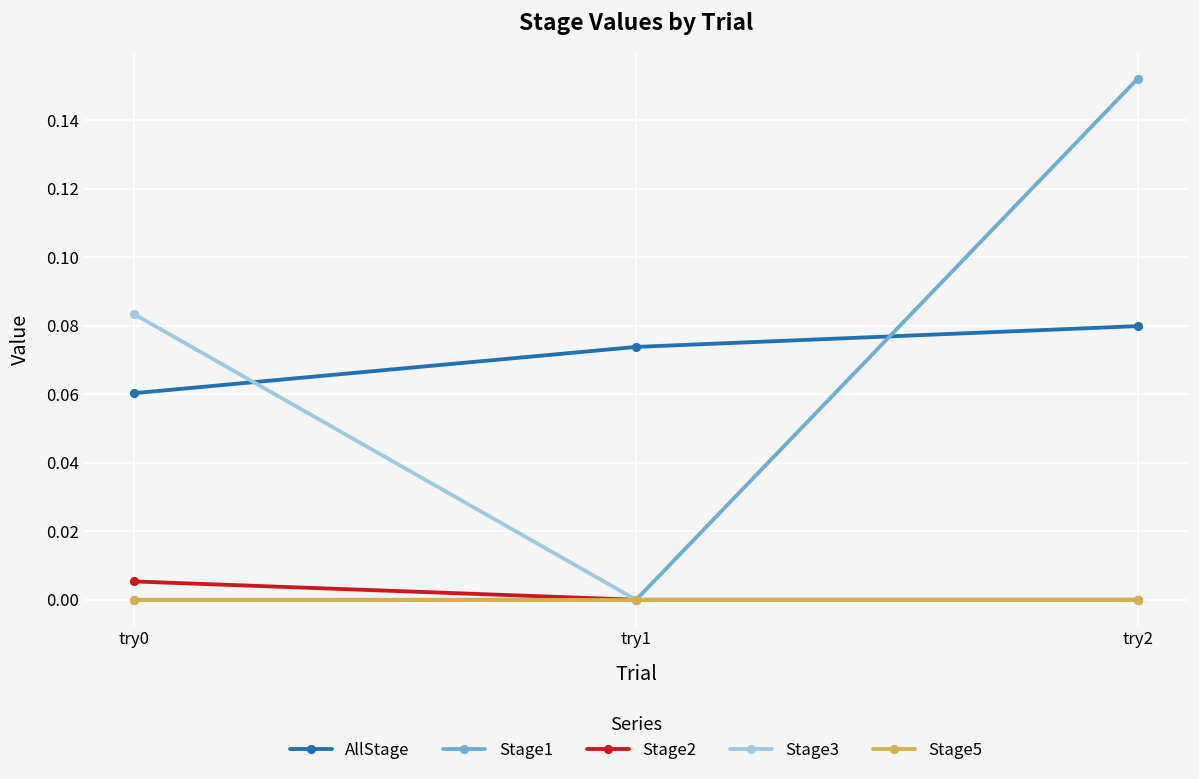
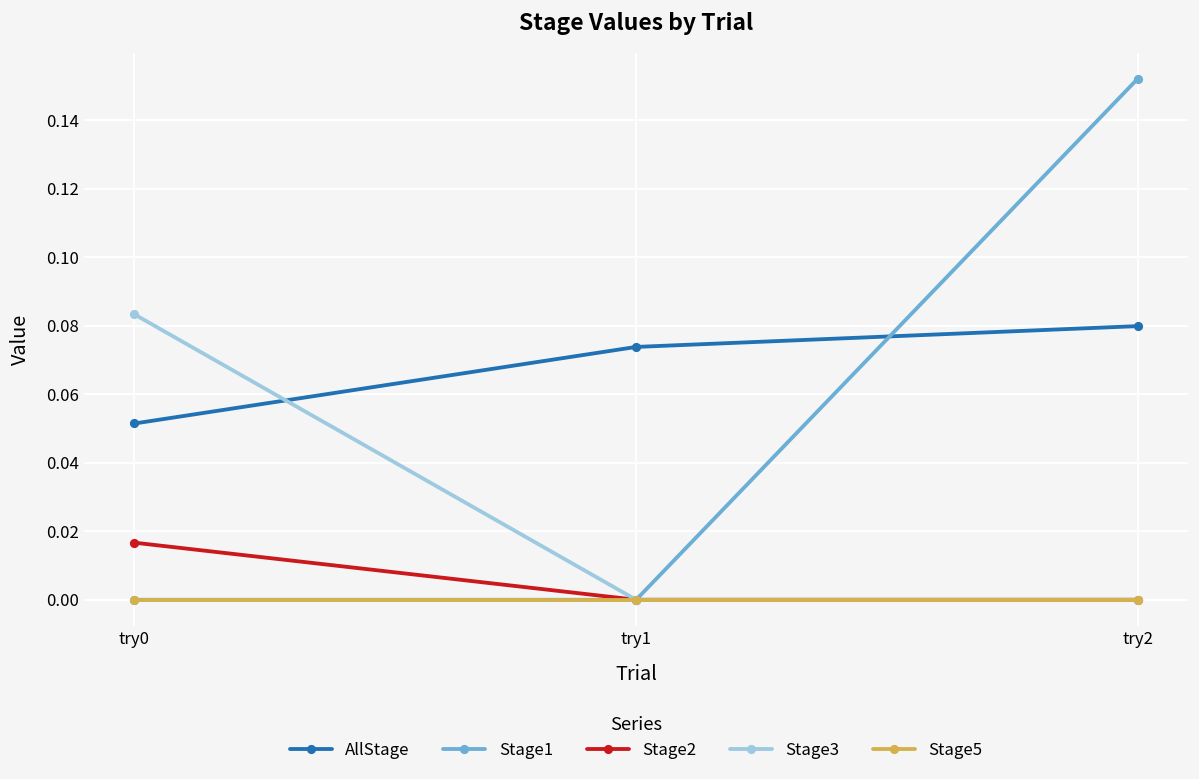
  {
    "AllStage": {
-     "try0": 0.060,
+     "try0": 0.051,
      "try1": 0.074,
      "try2": 0.080
    },
    "Stage2": {
-     "try0": 0.005
+     "try0": 0.017
    }
  }
